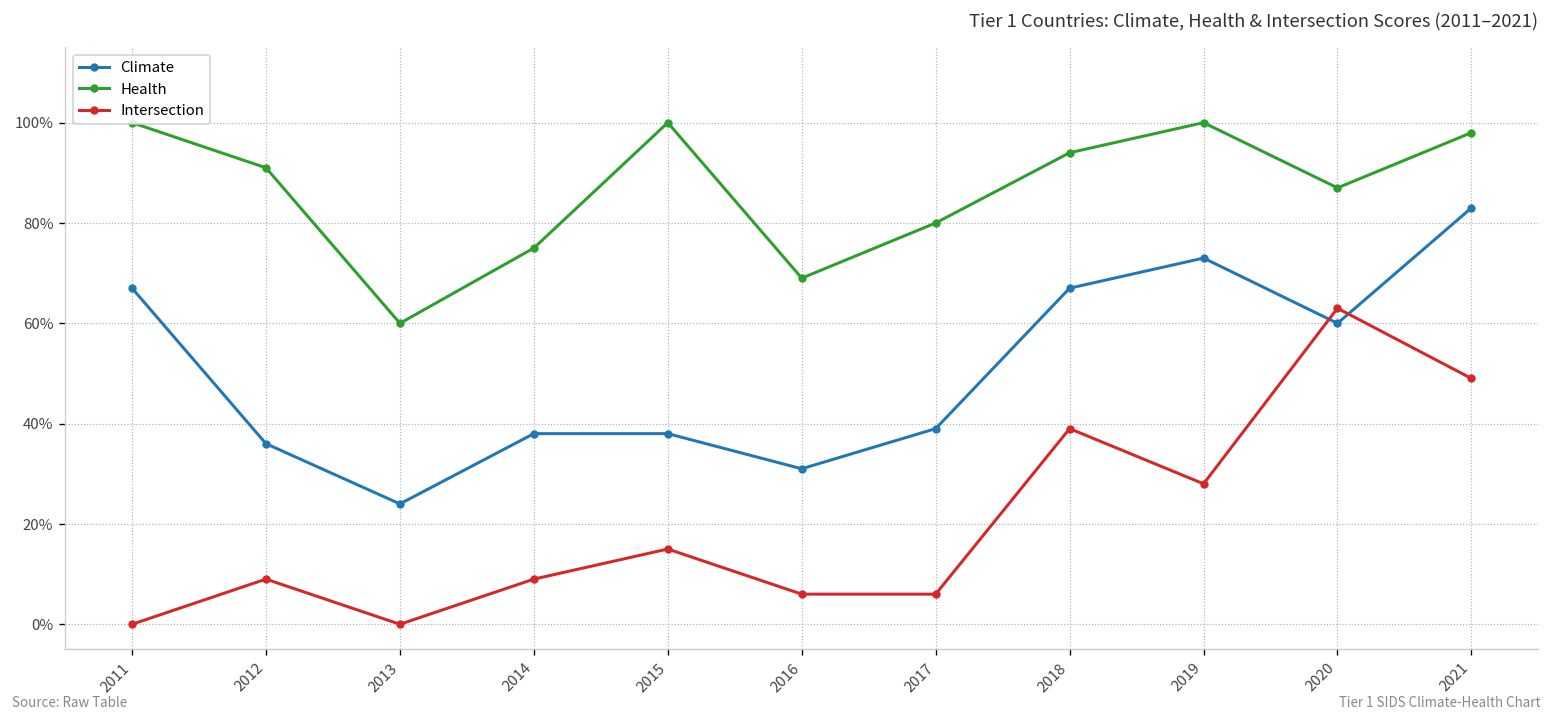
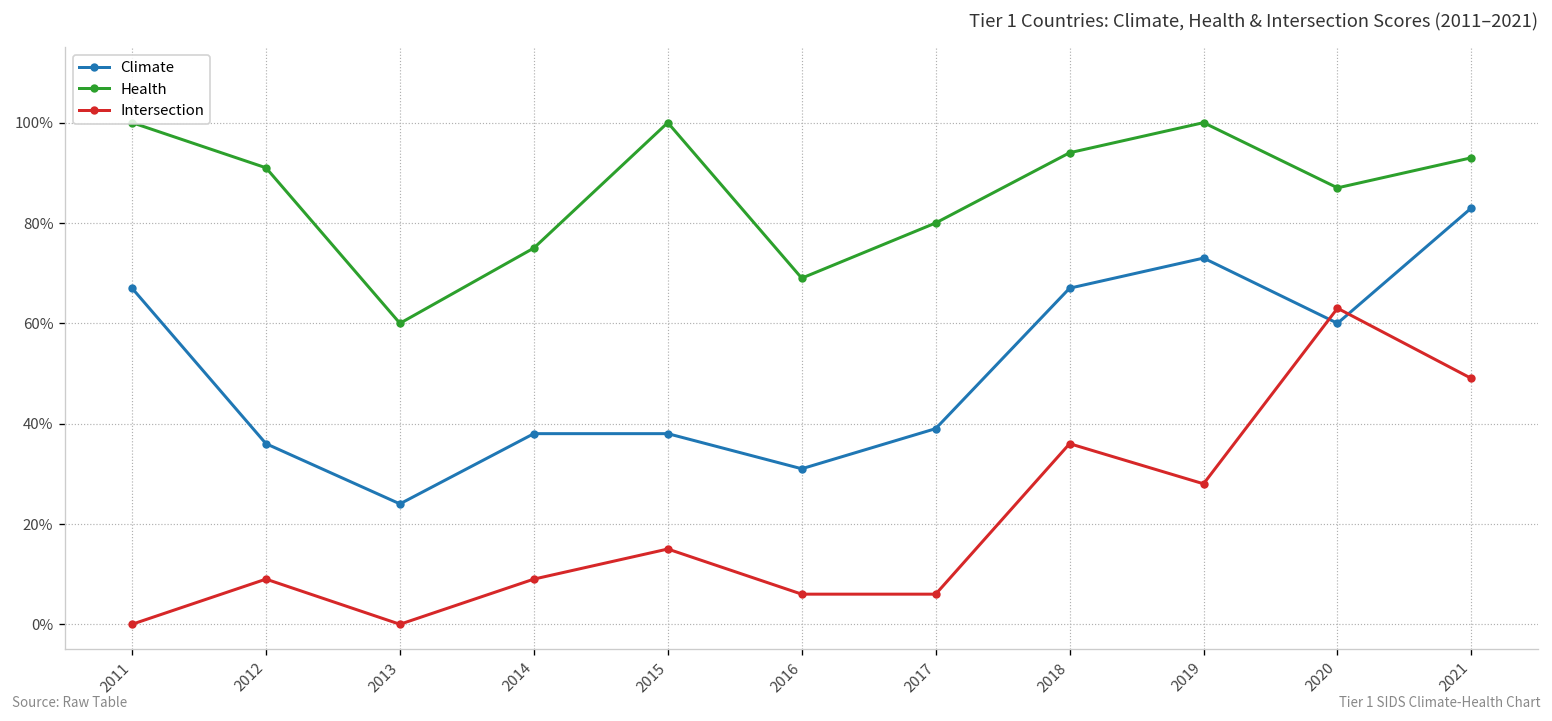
  {
    "Climate": {
      "2011": "67%",
      "2012": "36%",
      "2013": "24%",
      "2014": "38%",
      "2015": "38%",
      "2016": "31%",
      "2017": "39%",
      "2018": "67%",
      "2019": "73%",
      "2020": "60%",
      "2021": "83%"
    },
    "Health": {
      "2012": "91%",
      "2013": "60%",
      "2014": "75%",
      "2015": "100%",
      "2016": "69%",
      "2017": "80%",
      "2018": "94%",
      "2019": "100%",
      "2020": "87%",
-     "2021": "98%"
+     "2021": "93%"
    },
    "Intersection": {
      "2011": "0%",
      "2012": "9%",
      "2013": "0%",
      "2014": "9%",
      "2015": "15%",
      "2016": "6%",
      "2017": "6%",
-     "2018": "39%",
+     "2018": "36%",
      "2019": "28%",
      "2020": "63%",
      "2021": "49%"
    }
  }
